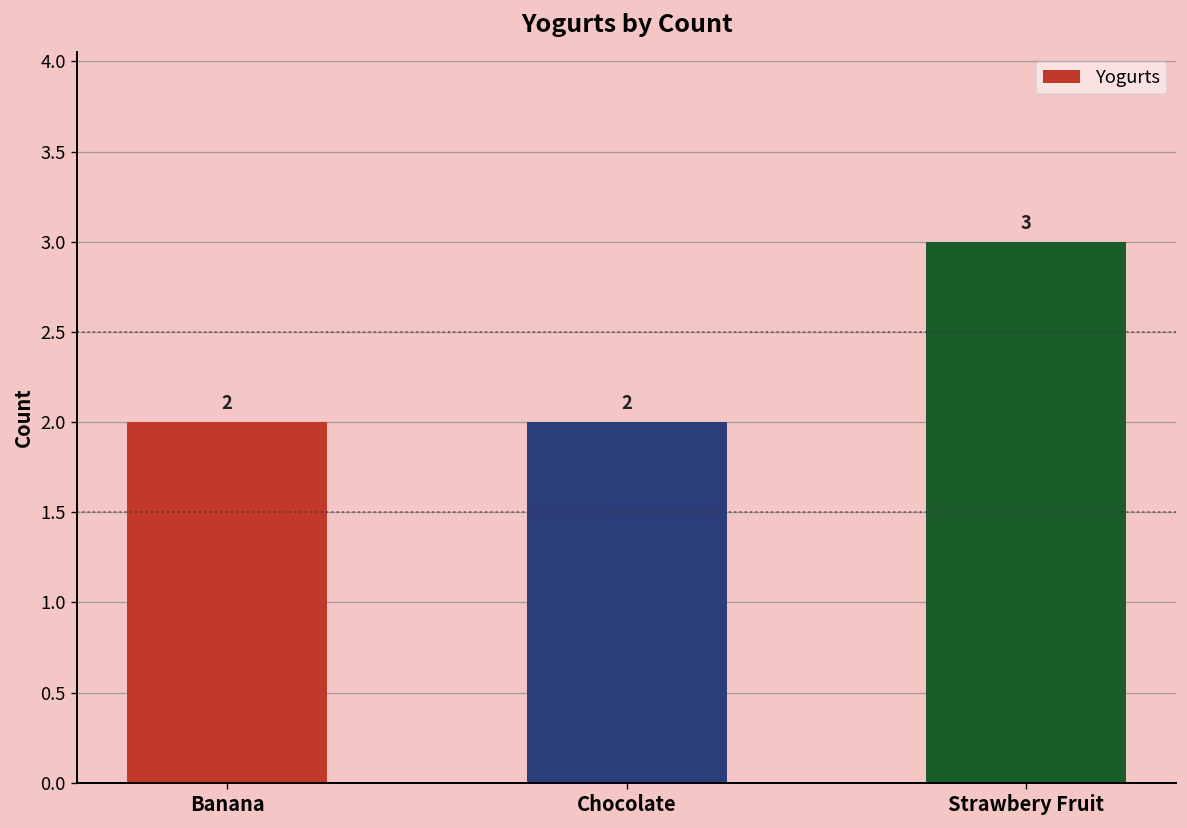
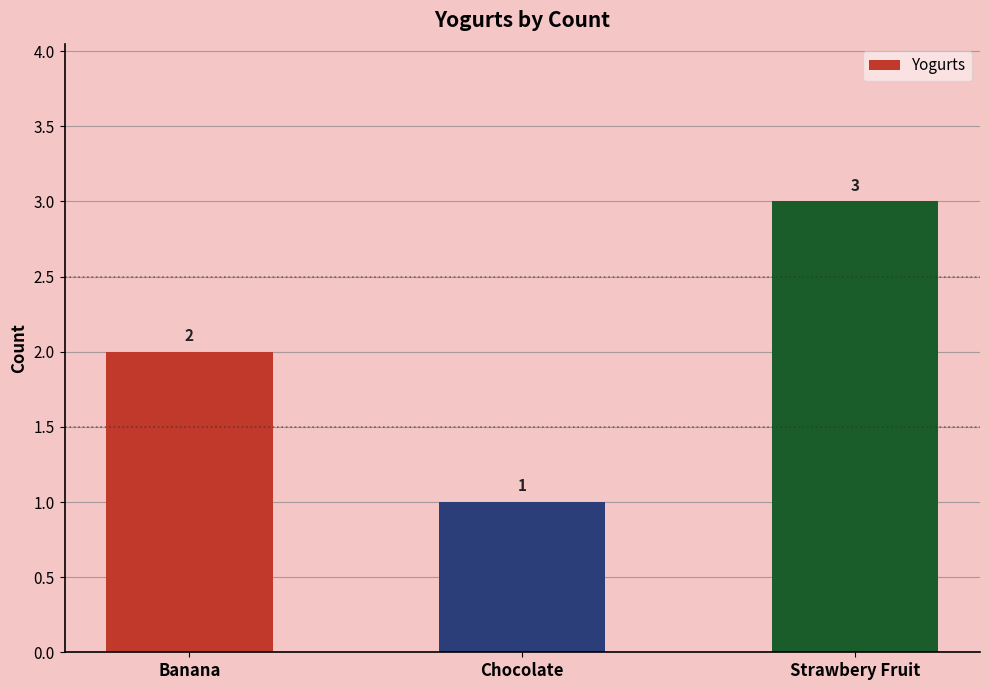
  {
    "Banana": 2,
-   "Chocolate": 2,
+   "Chocolate": 1,
    "Strawbery Fruit": 3
  }
